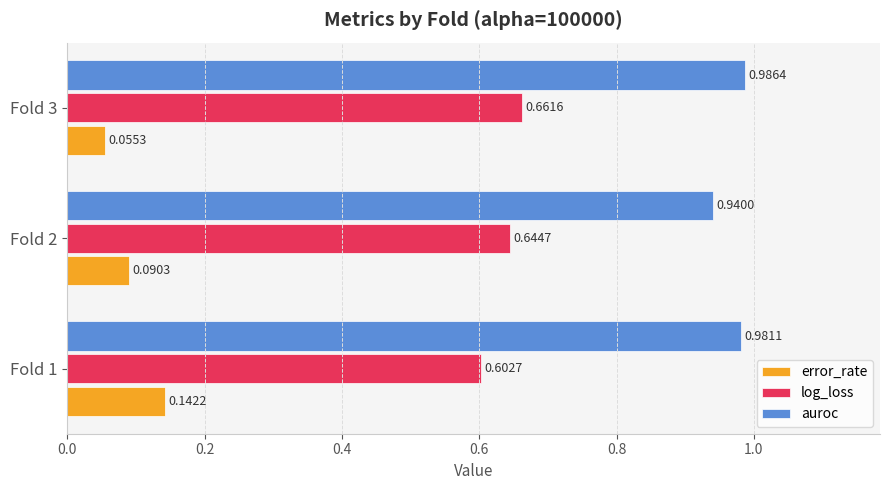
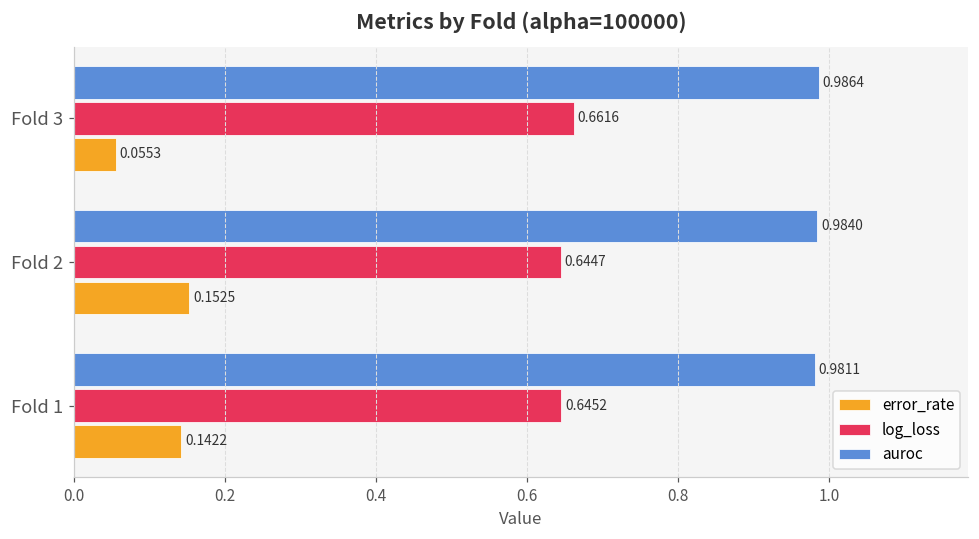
  {
    "error_rate": {
      "Fold 3": 0.0553,
-     "Fold 2": 0.0903,
+     "Fold 2": 0.1525,
      "Fold 1": 0.1422
    },
    "log_loss": {
      "Fold 3": 0.6616,
      "Fold 2": 0.6447,
-     "Fold 1": 0.6027
+     "Fold 1": 0.6452
    },
    "auroc": {
      "Fold 3": 0.9864,
-     "Fold 2": 0.9400,
+     "Fold 2": 0.9840,
      "Fold 1": 0.9811
    }
  }
